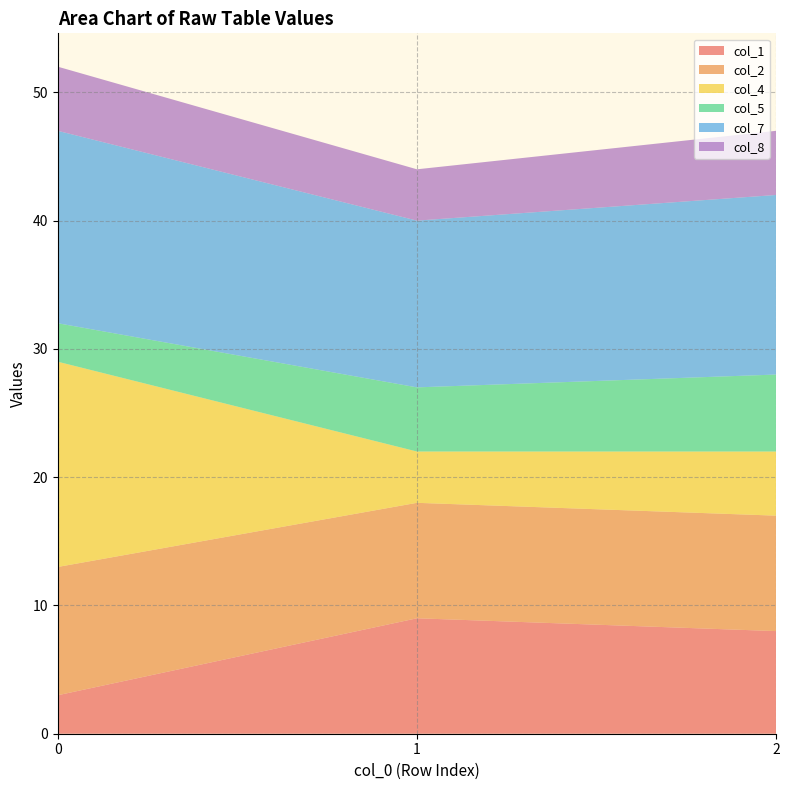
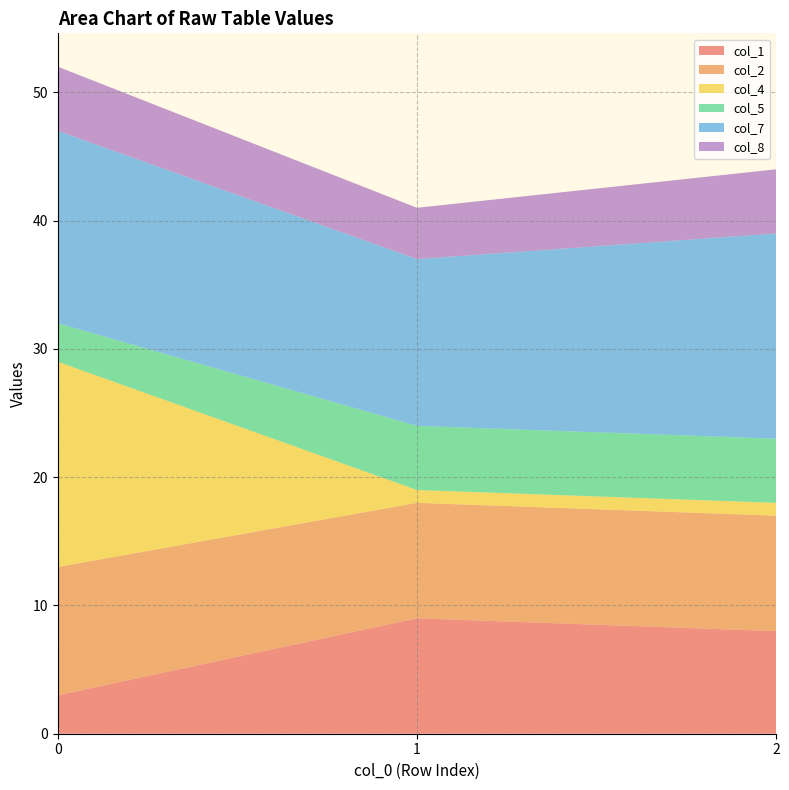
  {
    "col_4": {
      "0": 16,
-     "1": 4,
-     "2": 5
+     "1": 1,
+     "2": 1
    },
    "col_5": {
      "0": 3,
      "1": 5,
-     "2": 6
+     "2": 5
    },
    "col_7": {
      "0": 15,
      "1": 13,
-     "2": 14
+     "2": 16
    },
    "col_8": {
      "0": 5,
      "1": 4,
      "2": 5
    }
  }
